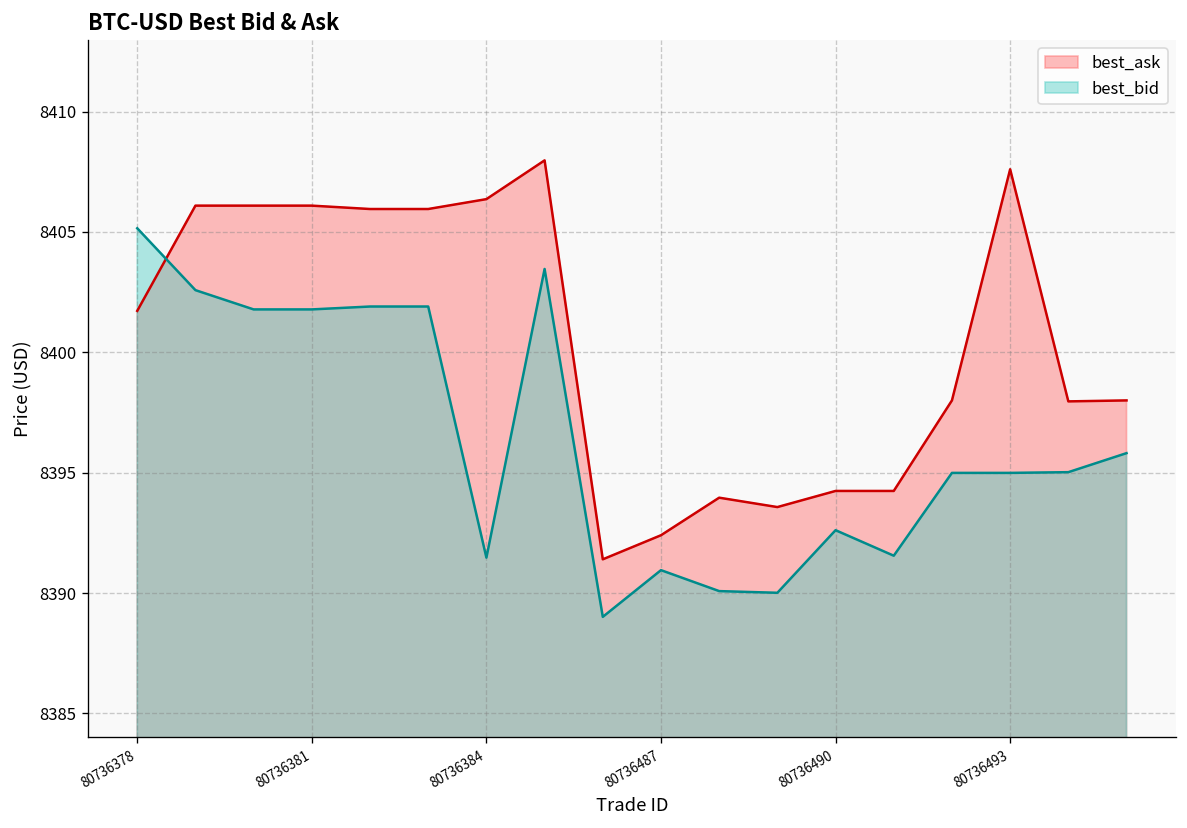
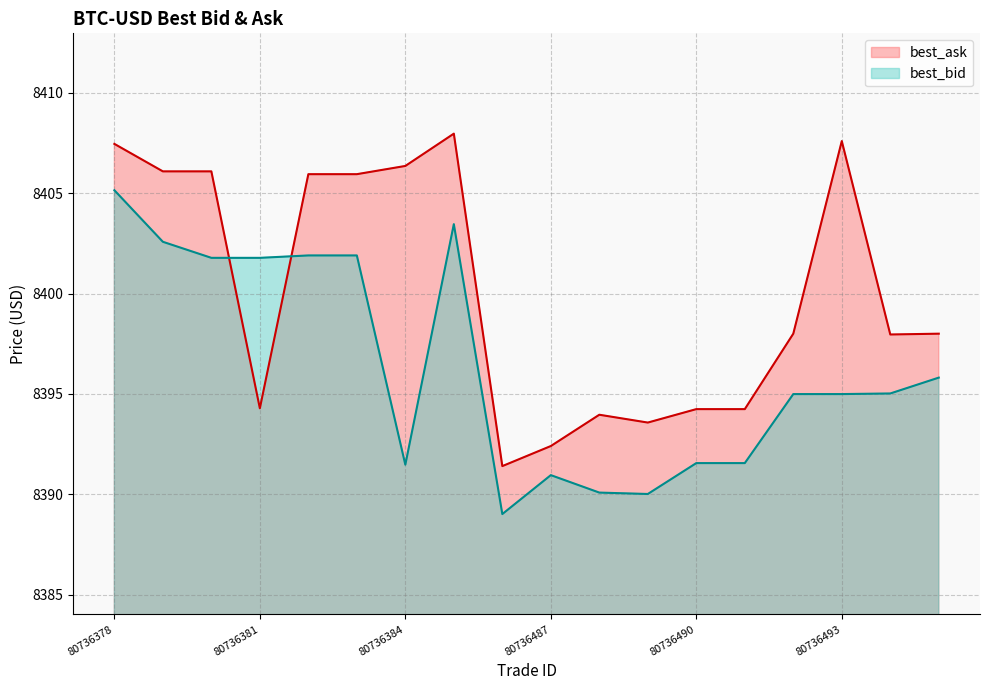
  {
    "best_ask": {
-     "80736378": 8401.7,
-     "80736381": 8406.1,
+     "80736378": 8407.5,
+     "80736381": 8394.3,
      "80736384": 8406.4,
      "80736487": 8392.4,
      "80736490": 8394.2,
      "80736493": 8407.6
    },
    "best_bid": {
      "80736378": 8405.2,
      "80736381": 8401.8,
      "80736384": 8391.5,
      "80736487": 8391.0,
-     "80736490": 8392.6,
+     "80736490": 8391.6,
      "80736493": 8395.0
    }
  }
